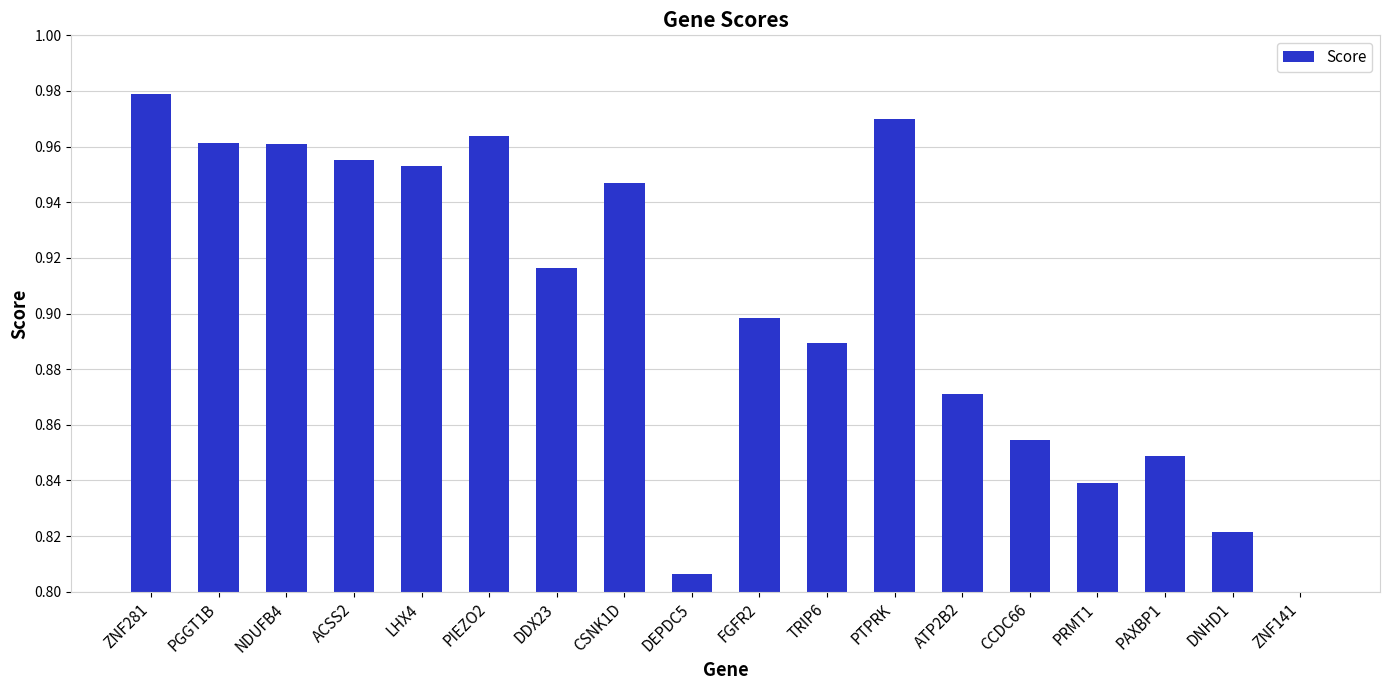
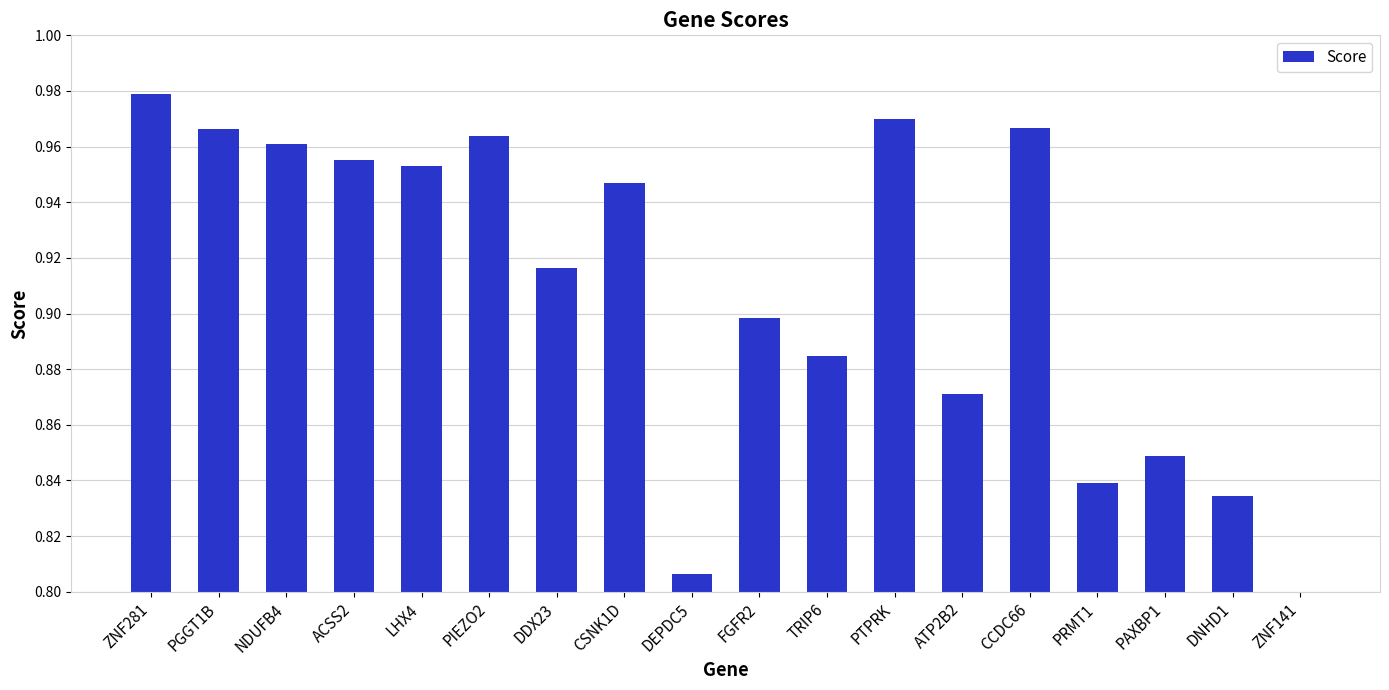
  {
    "ZNF281": 0.979,
-   "PGGT1B": 0.961,
+   "PGGT1B": 0.966,
    "NDUFB4": 0.961,
    "ACSS2": 0.955,
    "LHX4": 0.953,
    "PIEZO2": 0.964,
    "DDX23": 0.916,
    "CSNK1D": 0.947,
    "DEPDC5": 0.806,
    "FGFR2": 0.898,
-   "TRIP6": 0.890,
+   "TRIP6": 0.885,
    "PTPRK": 0.970,
    "ATP2B2": 0.871,
-   "CCDC66": 0.854,
+   "CCDC66": 0.967,
    "PRMT1": 0.839,
    "PAXBP1": 0.849,
-   "DNHD1": 0.822
+   "DNHD1": 0.834
  }
